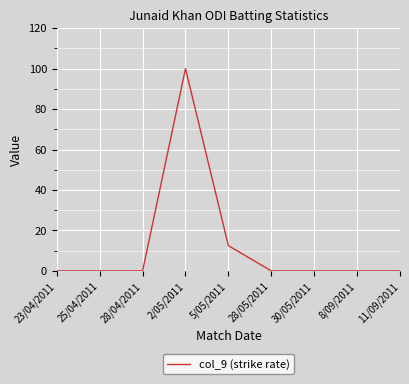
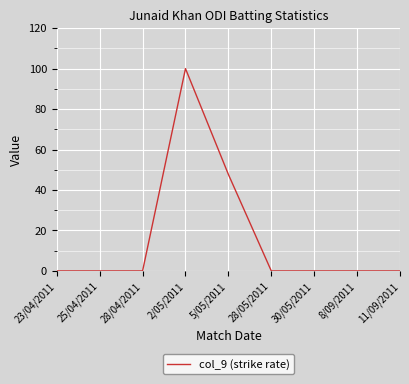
  {
    "23/04/2011": 0,
    "25/04/2011": 0,
    "28/04/2011": 0,
    "2/05/2011": 100,
-   "5/05/2011": 13,
+   "5/05/2011": 48,
    "28/05/2011": 0,
    "30/05/2011": 0,
    "8/09/2011": 0,
    "11/09/2011": 0
  }
